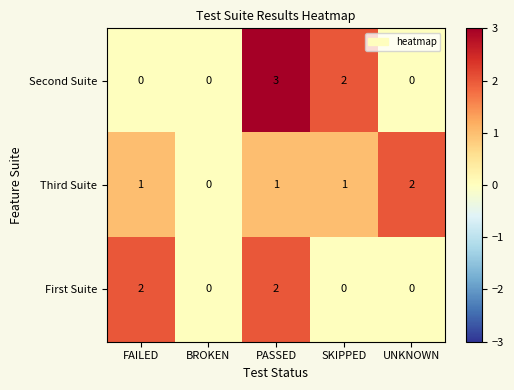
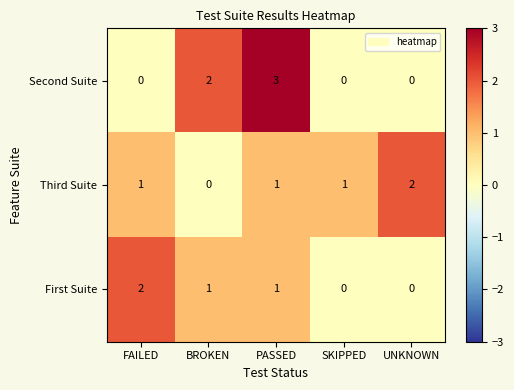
  {
    "Second Suite": {
      "FAILED": 0,
-     "BROKEN": 0,
+     "BROKEN": 2,
      "PASSED": 3,
-     "SKIPPED": 2,
+     "SKIPPED": 0,
      "UNKNOWN": 0
    },
    "Third Suite": {
      "FAILED": 1,
      "BROKEN": 0,
      "PASSED": 1,
      "SKIPPED": 1,
      "UNKNOWN": 2
    },
    "First Suite": {
      "FAILED": 2,
-     "BROKEN": 0,
-     "PASSED": 2,
+     "BROKEN": 1,
+     "PASSED": 1,
      "SKIPPED": 0,
      "UNKNOWN": 0
    }
  }
